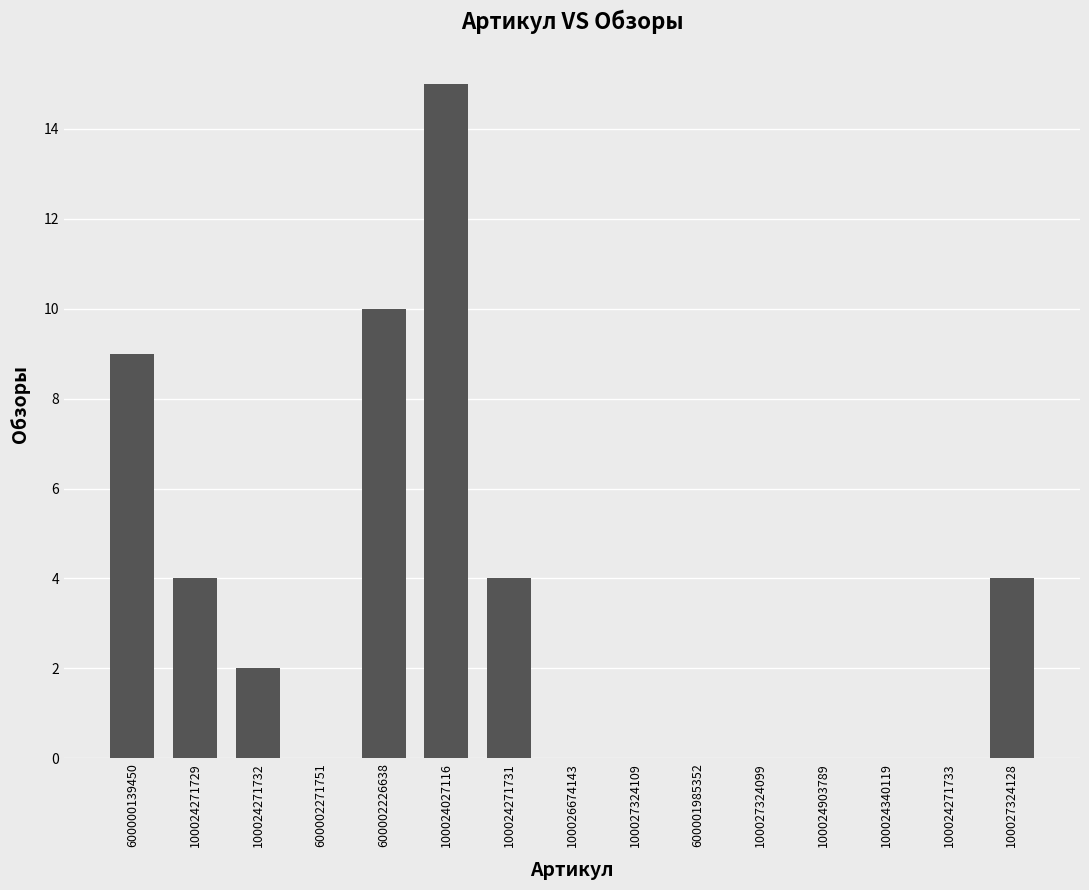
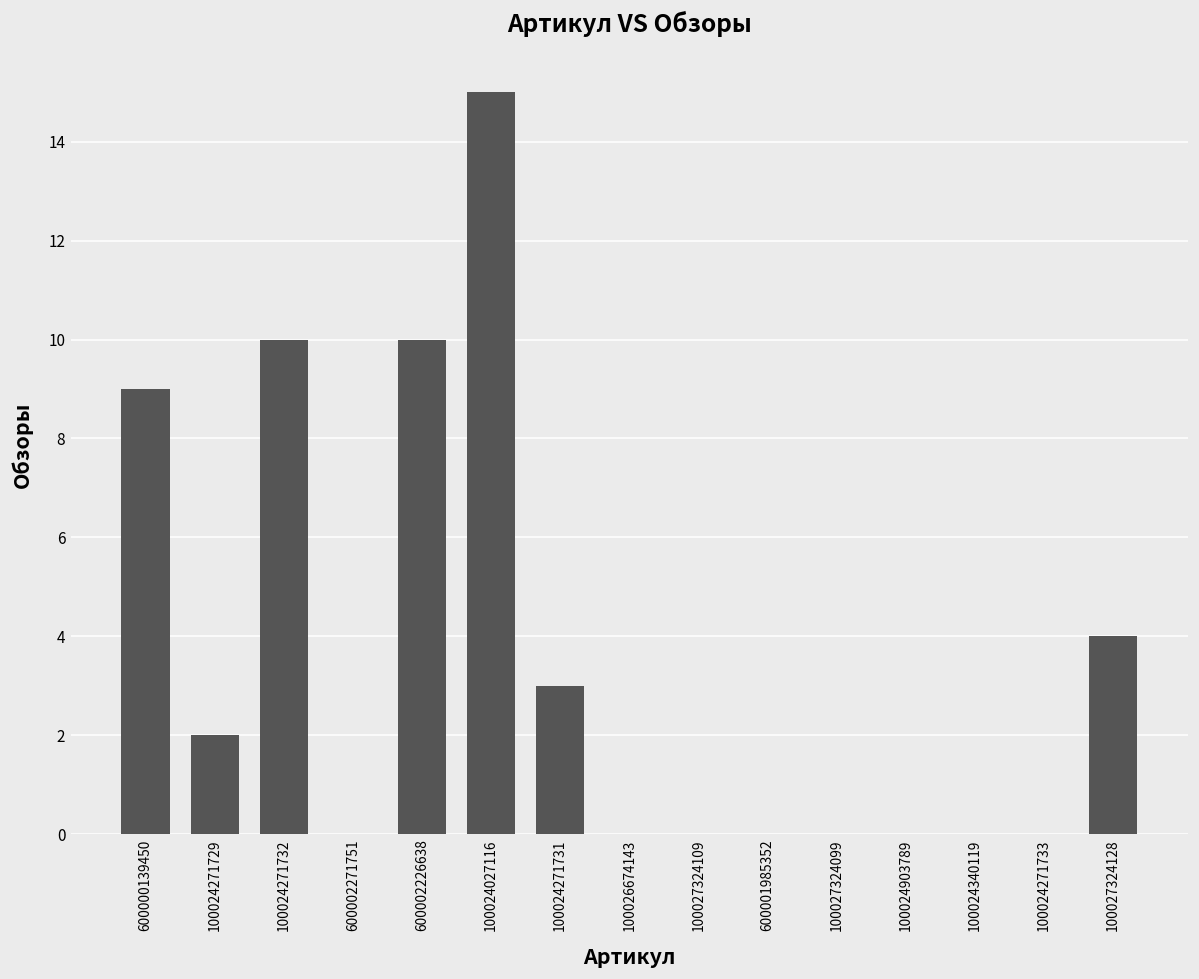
  {
    "600000139450": 9,
-   "100024271729": 4,
-   "100024271732": 2,
+   "100024271729": 2,
+   "100024271732": 10,
    "600002271751": 0,
    "600002226638": 10,
    "100024027116": 15,
-   "100024271731": 4,
+   "100024271731": 3,
    "100026674143": 0,
    "100027324109": 0,
    "600001985352": 0,
    "100027324099": 0,
    "100024903789": 0,
    "100024340119": 0,
    "100024271733": 0,
    "100027324128": 4
  }
